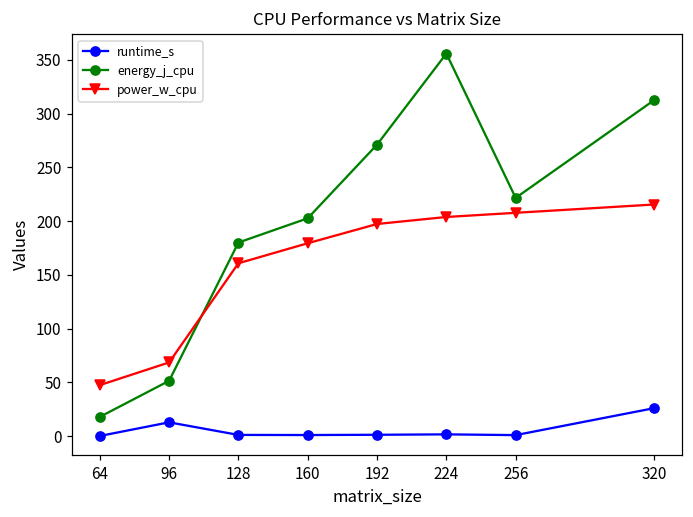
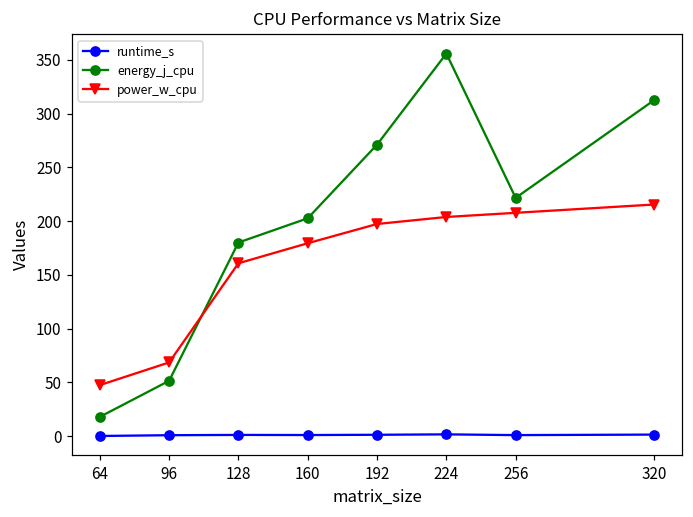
  {
    "runtime_s": {
      "64": 0,
-     "96": 10,
+     "96": 0,
      "128": 0,
      "160": 0,
      "192": 0,
      "224": 0,
      "256": 0,
-     "320": 30
+     "320": 0
    },
    "energy_j_cpu": {
      "64": 20,
      "96": 50,
      "128": 180,
      "160": 200,
      "192": 270,
      "224": 360,
      "256": 220,
      "320": 310
    },
    "power_w_cpu": {
      "64": 50,
      "96": 70,
      "128": 160,
      "160": 180,
      "192": 200,
      "224": 200,
      "256": 210,
      "320": 220
    }
  }
